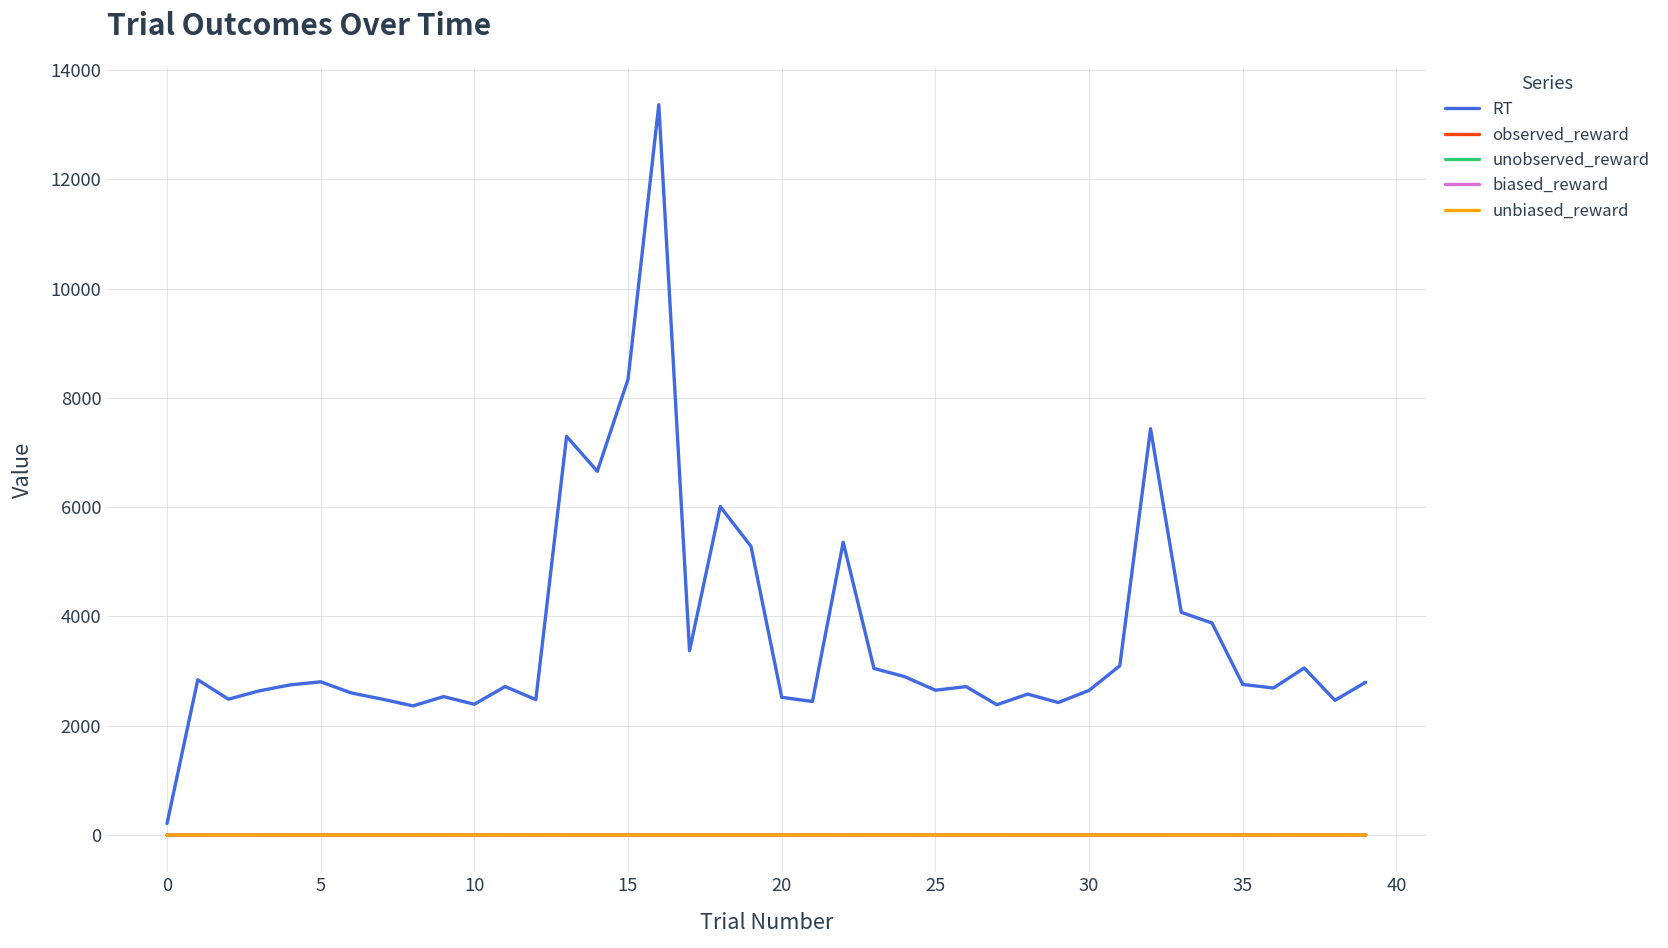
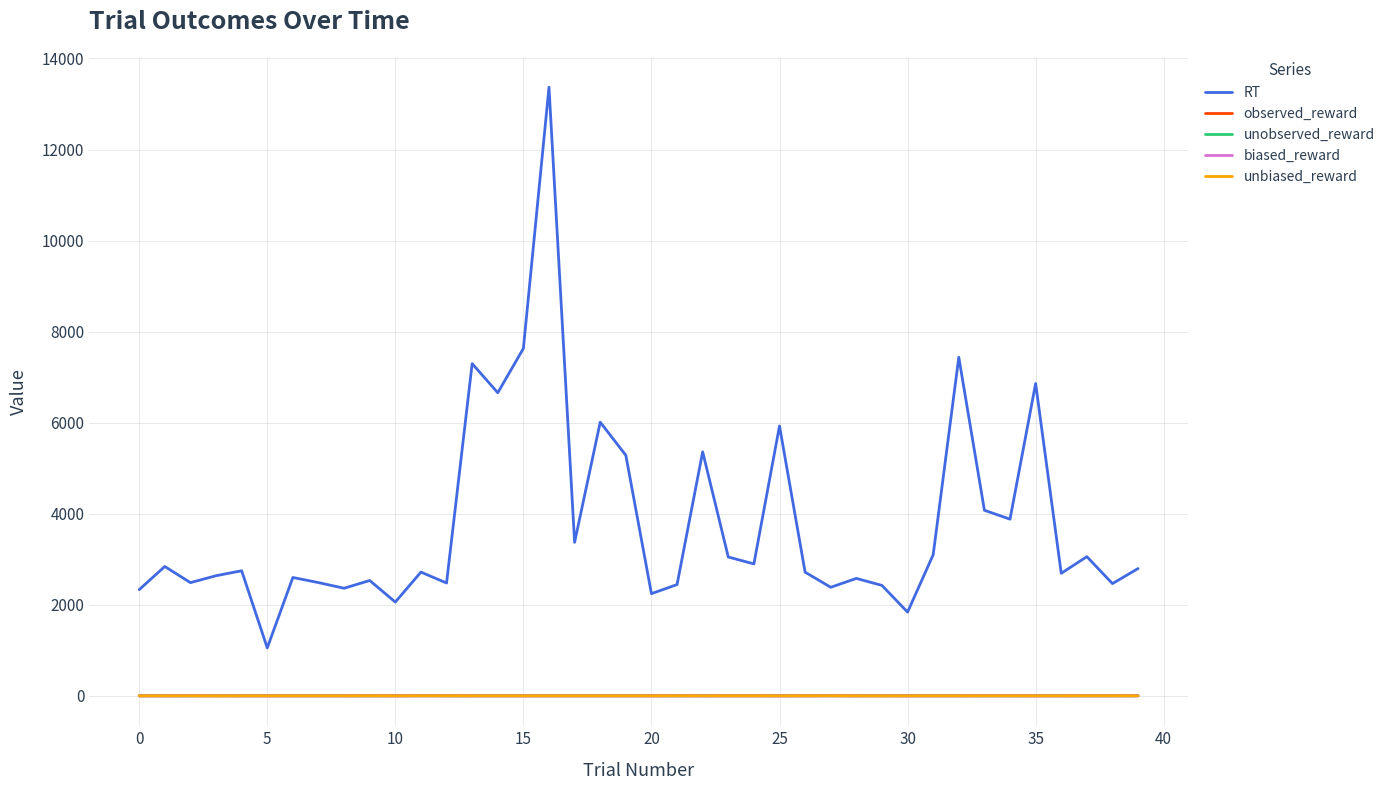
  {
    "RT": {
-     "0": 200,
-     "5": 2800,
-     "10": 2400,
-     "15": 8300,
-     "20": 2500,
-     "25": 2700,
-     "30": 2600,
-     "35": 2800
+     "0": 2300,
+     "5": 1100,
+     "10": 2100,
+     "15": 7600,
+     "20": 2200,
+     "25": 5900,
+     "30": 1800,
+     "35": 6900
    },
    "unbiased_reward": {
      "0": 0,
      "5": 0,
      "10": 0,
      "15": 0,
      "20": 0,
      "25": 0,
      "30": 0,
      "35": 0
    }
  }
